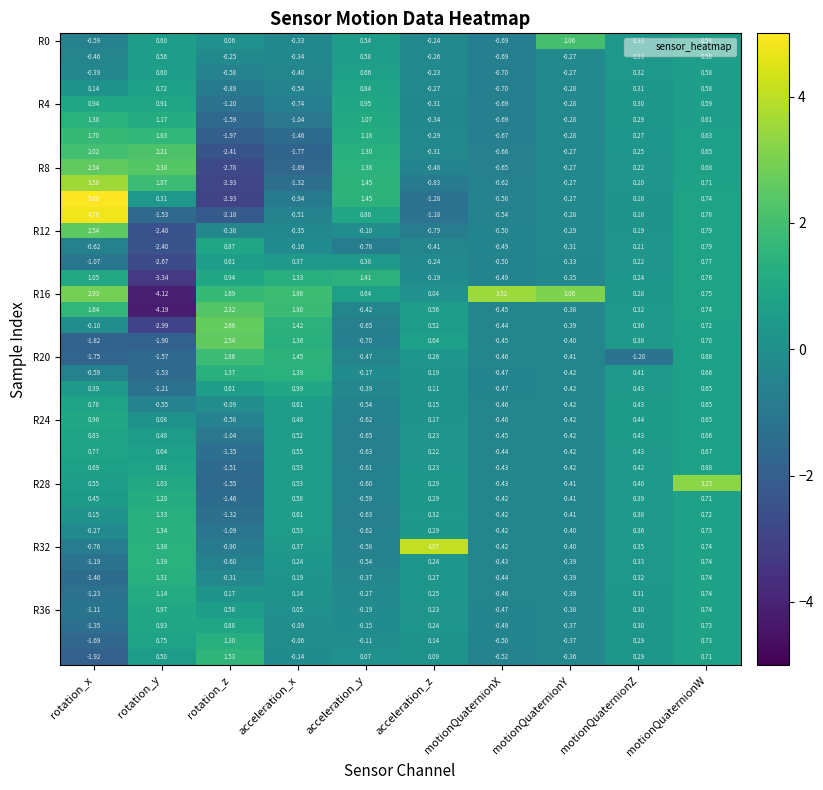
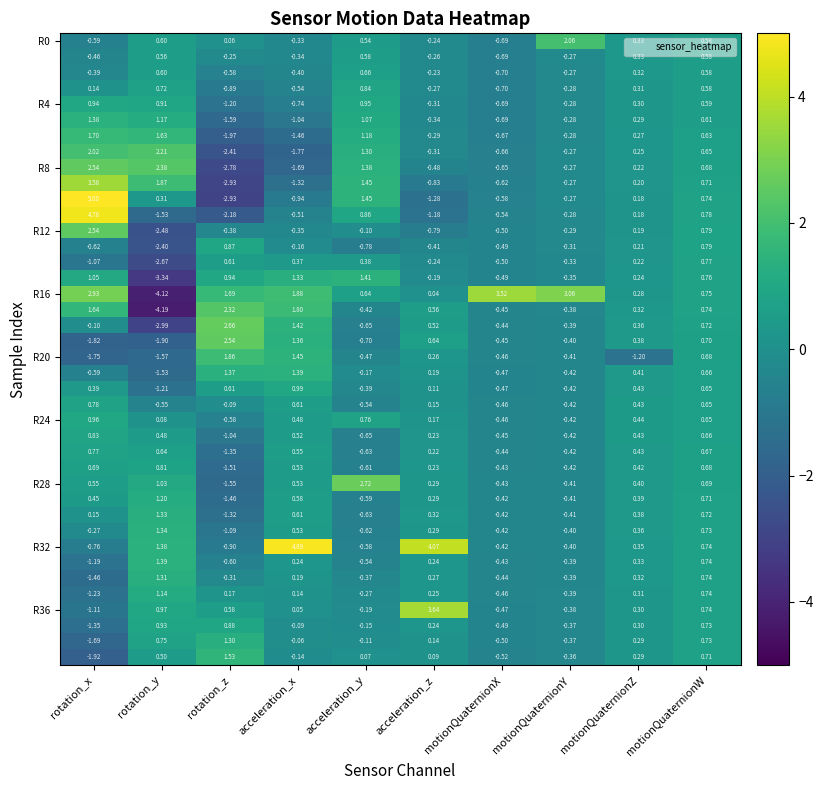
  {
    "R0": {
      "rotation_x": -0.59,
      "rotation_y": 0.60,
      "rotation_z": 0.06,
      "acceleration_x": -0.33,
      "acceleration_y": 0.54,
      "acceleration_z": -0.24,
      "motionQuaternionX": -0.69,
      "motionQuaternionY": 2.06
    },
    "R4": {
      "rotation_x": 0.94,
      "rotation_y": 0.91,
      "rotation_z": -1.20,
      "acceleration_x": -0.74,
      "acceleration_y": 0.95,
      "acceleration_z": -0.31,
      "motionQuaternionX": -0.69,
      "motionQuaternionY": -0.28,
      "motionQuaternionZ": 0.30,
      "motionQuaternionW": 0.59
    },
    "R8": {
      "rotation_x": 2.54,
      "rotation_y": 2.38,
      "rotation_z": -2.78,
      "acceleration_x": -1.69,
      "acceleration_y": 1.38,
      "acceleration_z": -0.48,
      "motionQuaternionX": -0.65,
      "motionQuaternionY": -0.27,
      "motionQuaternionZ": 0.22,
      "motionQuaternionW": 0.68
    },
    "R12": {
      "rotation_x": 2.54,
      "rotation_y": -2.48,
      "rotation_z": -0.38,
      "acceleration_x": -0.35,
      "acceleration_y": -0.10,
      "acceleration_z": -0.79,
      "motionQuaternionX": -0.50,
      "motionQuaternionY": -0.29,
      "motionQuaternionZ": 0.19,
      "motionQuaternionW": 0.79
    },
    "R16": {
      "rotation_x": 2.93,
      "rotation_y": -4.12,
      "rotation_z": 1.69,
      "acceleration_x": 1.88,
      "acceleration_y": 0.64,
      "acceleration_z": 0.04,
      "motionQuaternionX": 3.52,
      "motionQuaternionY": 3.06,
      "motionQuaternionZ": 0.28,
      "motionQuaternionW": 0.75
    },
    "R20": {
      "rotation_x": -1.75,
      "rotation_y": -1.57,
      "rotation_z": 1.86,
      "acceleration_x": 1.45,
      "acceleration_y": -0.47,
      "acceleration_z": 0.26,
      "motionQuaternionX": -0.46,
      "motionQuaternionY": -0.41,
      "motionQuaternionZ": -1.20,
      "motionQuaternionW": 0.68
    },
    "R24": {
      "rotation_x": 0.96,
      "rotation_y": 0.08,
      "rotation_z": -0.58,
      "acceleration_x": 0.48,
-     "acceleration_y": -0.62,
+     "acceleration_y": 0.76,
      "acceleration_z": 0.17,
      "motionQuaternionX": -0.46,
      "motionQuaternionY": -0.42,
      "motionQuaternionZ": 0.44,
      "motionQuaternionW": 0.65
    },
    "R28": {
      "rotation_x": 0.55,
      "rotation_y": 1.03,
      "rotation_z": -1.55,
      "acceleration_x": 0.53,
-     "acceleration_y": -0.60,
+     "acceleration_y": 2.72,
      "acceleration_z": 0.29,
      "motionQuaternionX": -0.43,
      "motionQuaternionY": -0.41,
      "motionQuaternionZ": 0.40,
-     "motionQuaternionW": 3.25
+     "motionQuaternionW": 0.69
    },
    "R32": {
      "rotation_x": -0.76,
      "rotation_y": 1.38,
      "rotation_z": -0.90,
-     "acceleration_x": 0.37,
+     "acceleration_x": 4.89,
      "acceleration_y": -0.58,
      "acceleration_z": 4.07,
      "motionQuaternionX": -0.42,
      "motionQuaternionY": -0.40,
      "motionQuaternionZ": 0.35,
      "motionQuaternionW": 0.74
    },
    "R36": {
      "rotation_x": -1.11,
      "rotation_y": 0.97,
      "rotation_z": 0.58,
      "acceleration_x": 0.05,
      "acceleration_y": -0.19,
-     "acceleration_z": 0.23,
+     "acceleration_z": 3.64,
      "motionQuaternionX": -0.47,
      "motionQuaternionY": -0.38,
      "motionQuaternionZ": 0.30,
      "motionQuaternionW": 0.74
    }
  }
